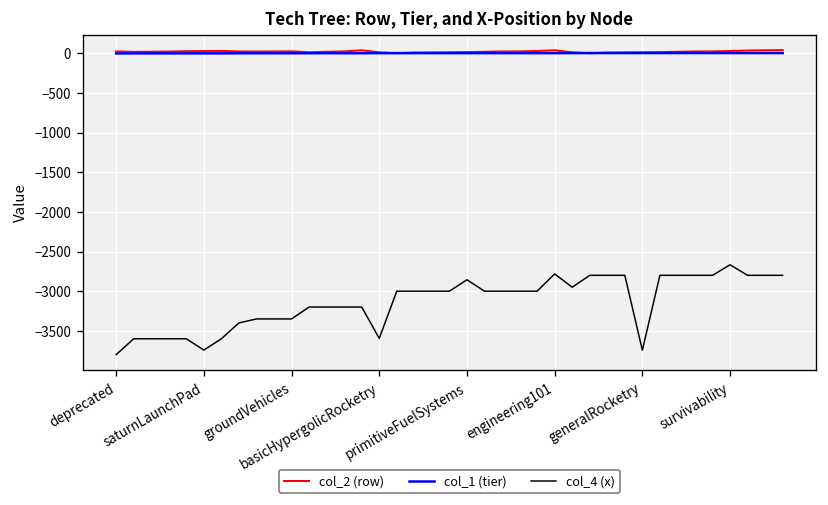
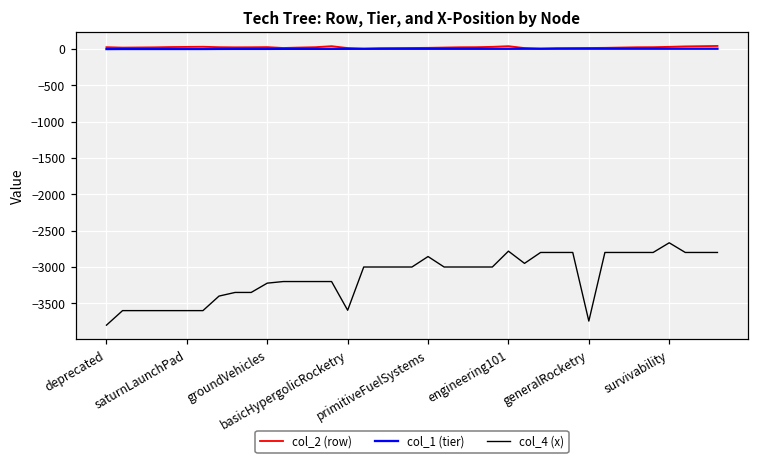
  {
    "col_4 (x)": {
      "deprecated": -3800,
-     "saturnLaunchPad": -3700,
-     "groundVehicles": -3400,
+     "saturnLaunchPad": -3600,
+     "groundVehicles": -3200,
      "basicHypergolicRocketry": -3600,
      "primitiveFuelSystems": -2900,
      "engineering101": -2800,
      "generalRocketry": -3700,
      "survivability": -2700
    }
  }
